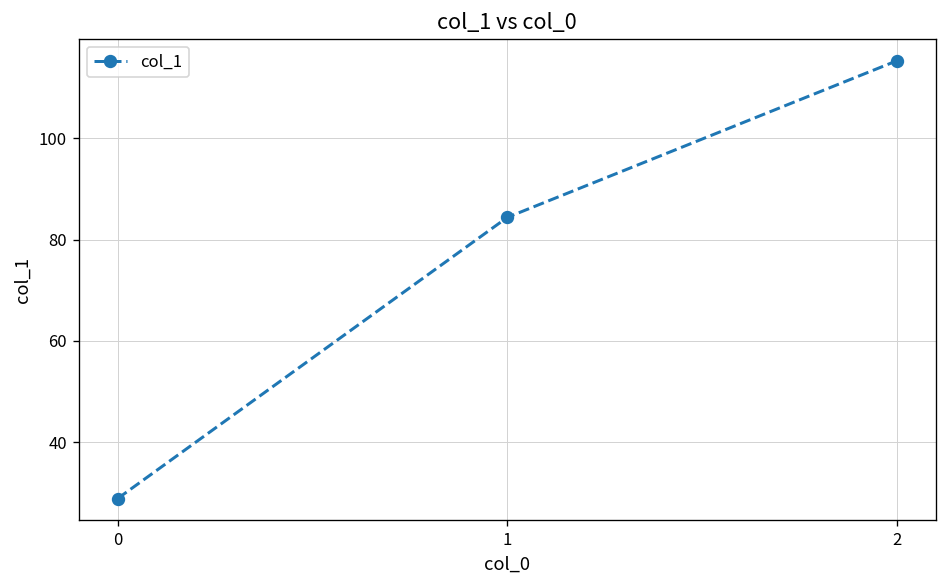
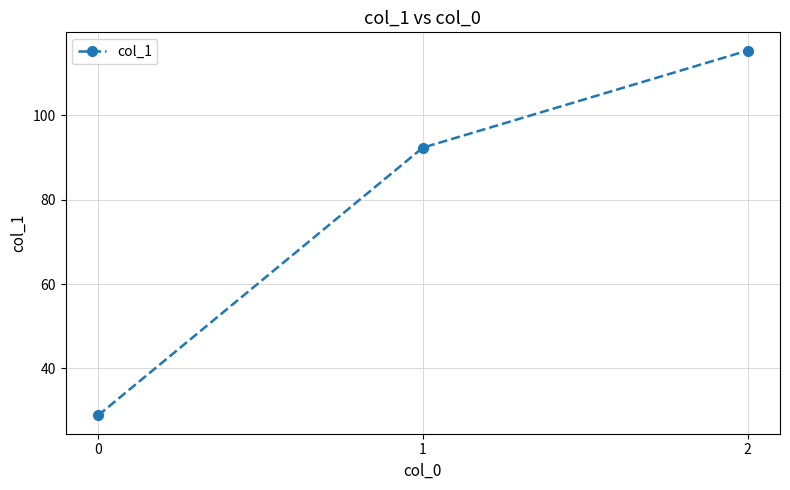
  {
    "0": 29,
-   "1": 84,
+   "1": 92,
    "2": 115
  }
